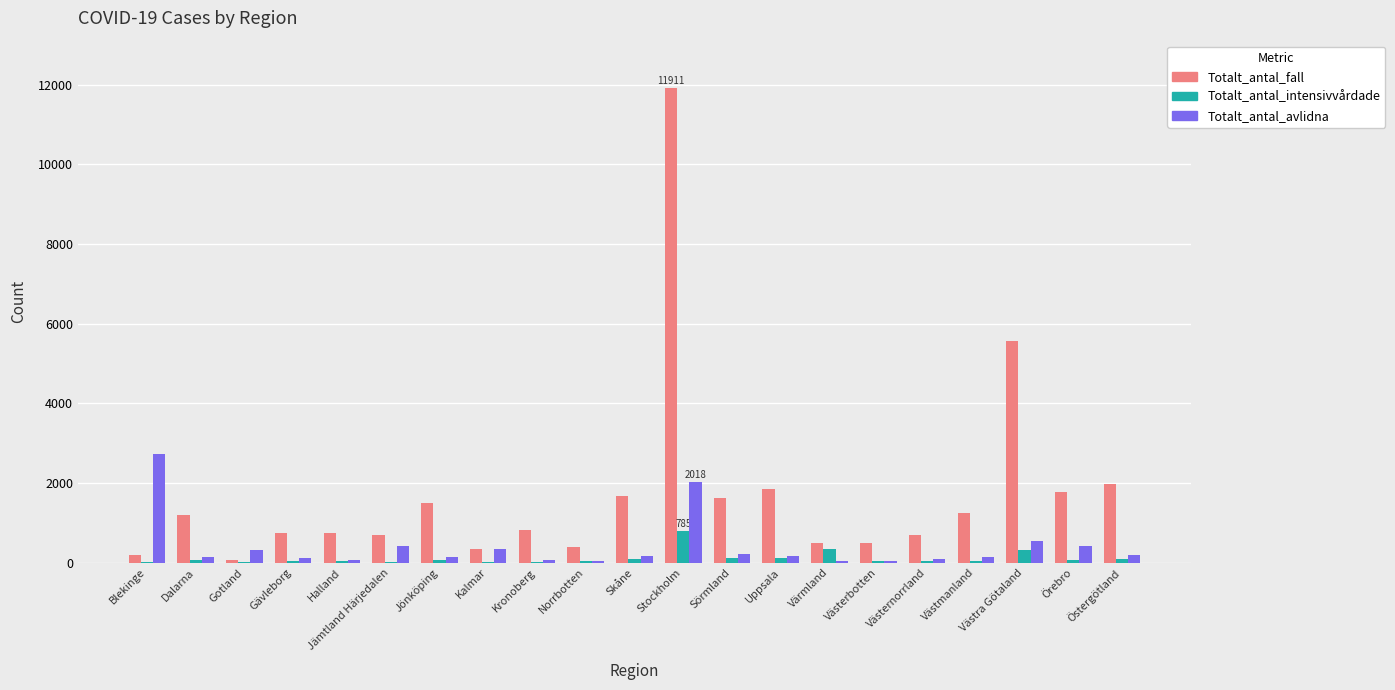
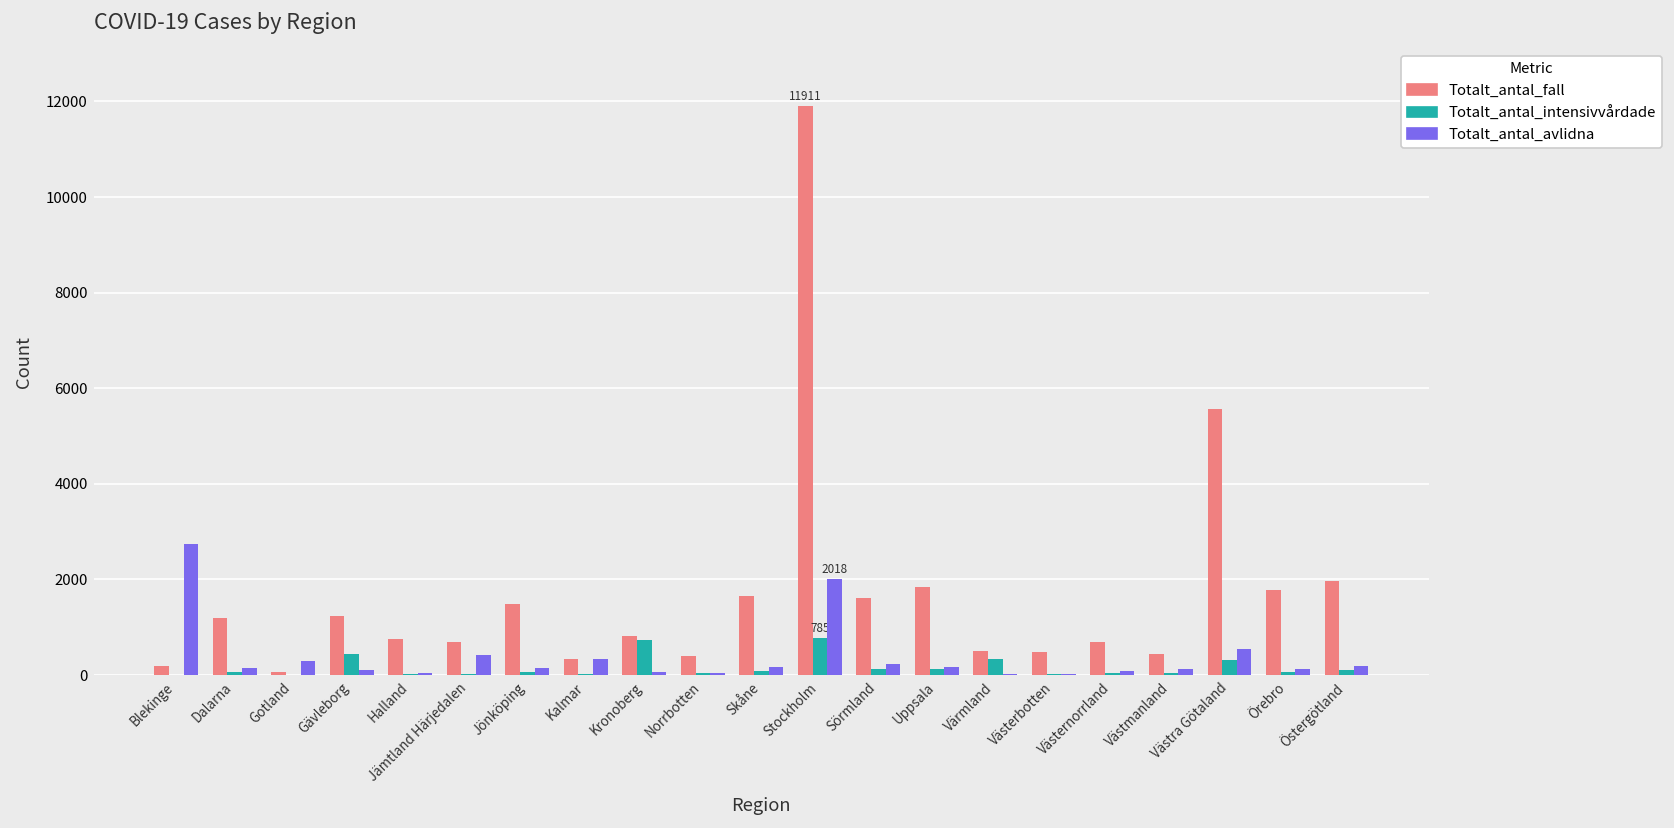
  {
    "Totalt_antal_fall": {
      "Blekinge": 200,
      "Dalarna": 1200,
      "Gotland": 100,
-     "Gävleborg": 700,
+     "Gävleborg": 1200,
      "Halland": 800,
      "Jämtland Härjedalen": 700,
      "Jönköping": 1500,
      "Kalmar": 300,
      "Kronoberg": 800,
      "Norrbotten": 400,
      "Skåne": 1700,
      "Sörmland": 1600,
      "Uppsala": 1800,
      "Värmland": 500,
      "Västerbotten": 500,
      "Västernorrland": 700,
-     "Västmanland": 1300,
+     "Västmanland": 400,
      "Västra Götaland": 5600,
      "Örebro": 1800,
      "Östergötland": 2000
    },
    "Totalt_antal_intensivvårdade": {
-     "Gävleborg": 0,
+     "Gävleborg": 400,
      "Jönköping": 100,
-     "Kronoberg": 0,
+     "Kronoberg": 700,
      "Skåne": 100,
      "Sörmland": 100,
      "Uppsala": 100,
      "Värmland": 300,
      "Västra Götaland": 300,
      "Örebro": 100,
      "Östergötland": 100
    },
    "Totalt_antal_avlidna": {
      "Blekinge": 2700,
      "Dalarna": 100,
      "Gotland": 300,
      "Gävleborg": 100,
      "Jämtland Härjedalen": 400,
      "Jönköping": 100,
      "Kalmar": 300,
      "Kronoberg": 100,
      "Skåne": 200,
      "Sörmland": 200,
      "Uppsala": 200,
      "Västernorrland": 100,
      "Västmanland": 100,
      "Västra Götaland": 500,
-     "Örebro": 400,
+     "Örebro": 100,
      "Östergötland": 200
    }
  }
